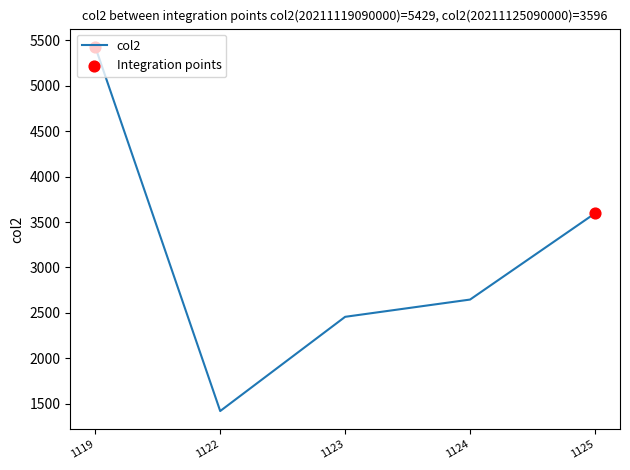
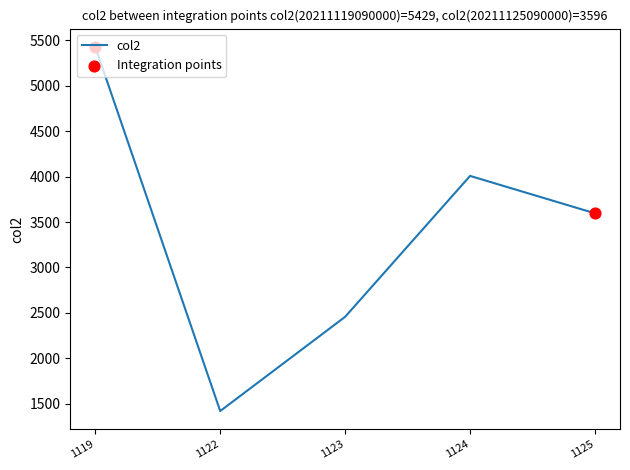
  {
    "col2": {
      "1122": 1400,
      "1123": 2500,
-     "1124": 2600
+     "1124": 4000
    }
  }
